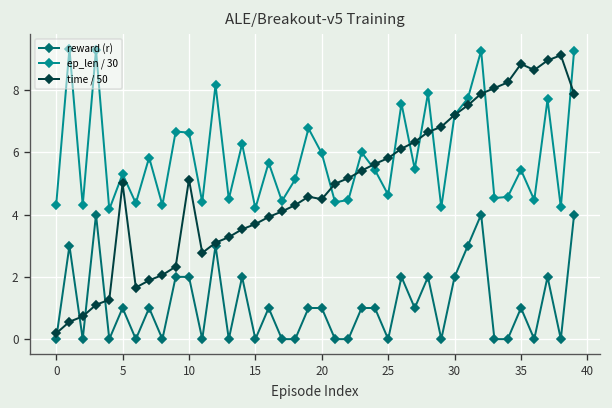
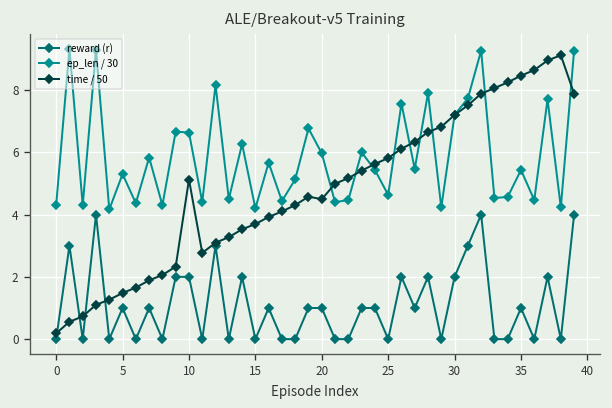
  {
    "time / 50": {
      "0": 0.2,
-     "5": 5.0,
+     "5": 1.5,
      "10": 5.1,
      "15": 3.7,
      "20": 4.5,
      "25": 5.8,
-     "35": 8.8
+     "35": 8.5
    }
  }
